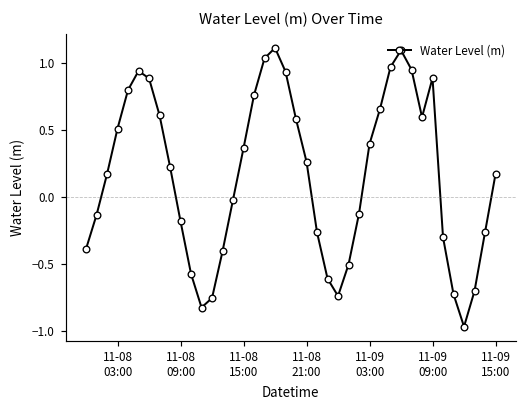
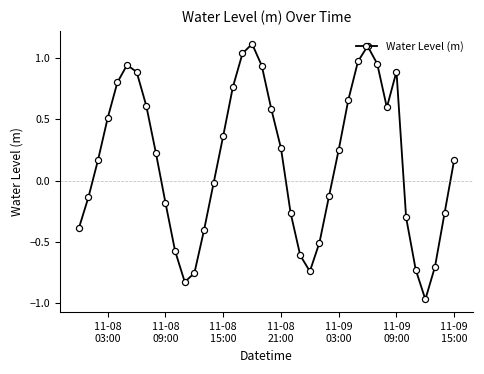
  {
    "11-08 03:00": 0.51,
    "11-08 09:00": -0.18,
    "11-08 15:00": 0.37,
    "11-08 21:00": 0.26,
-   "11-09 03:00": 0.40,
+   "11-09 03:00": 0.25,
    "11-09 09:00": 0.89,
    "11-09 15:00": 0.17
  }
